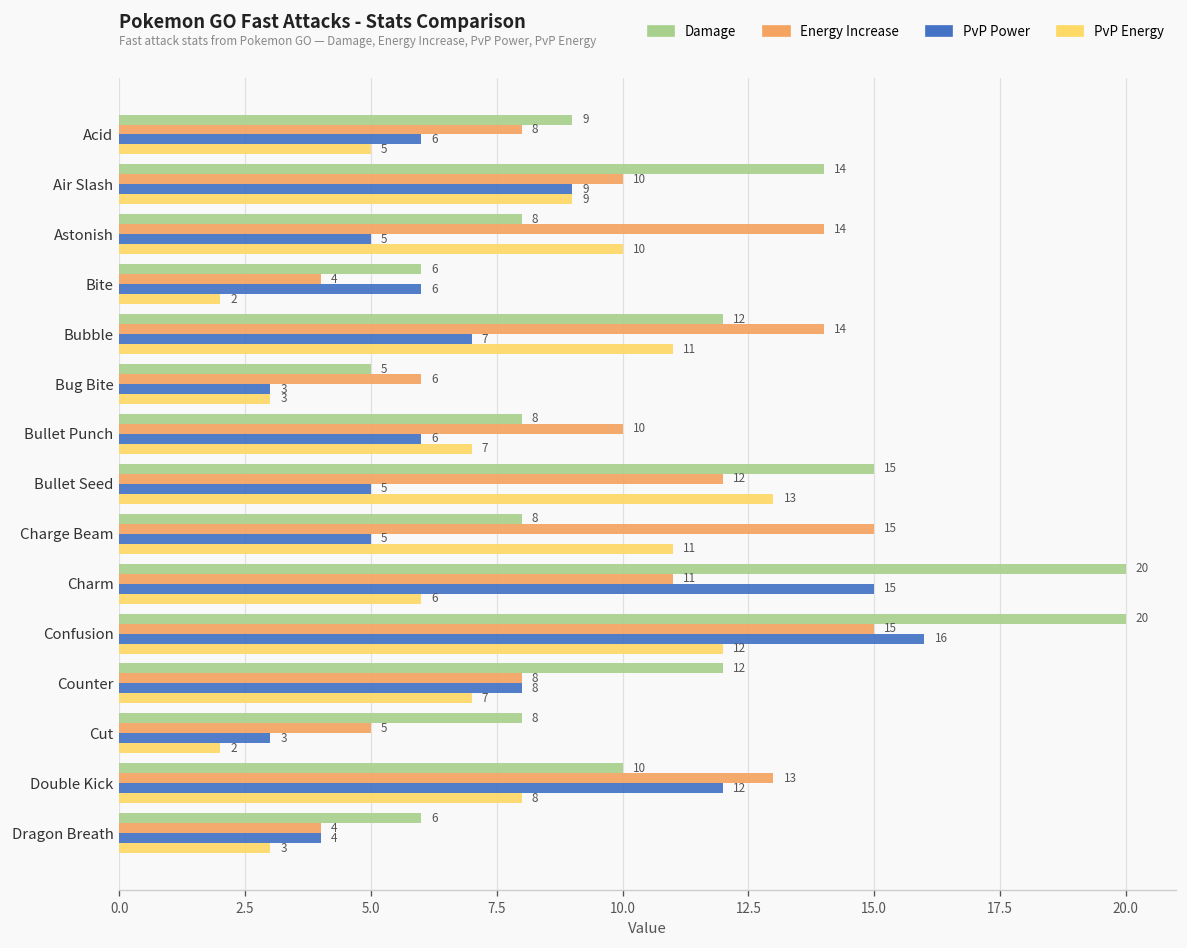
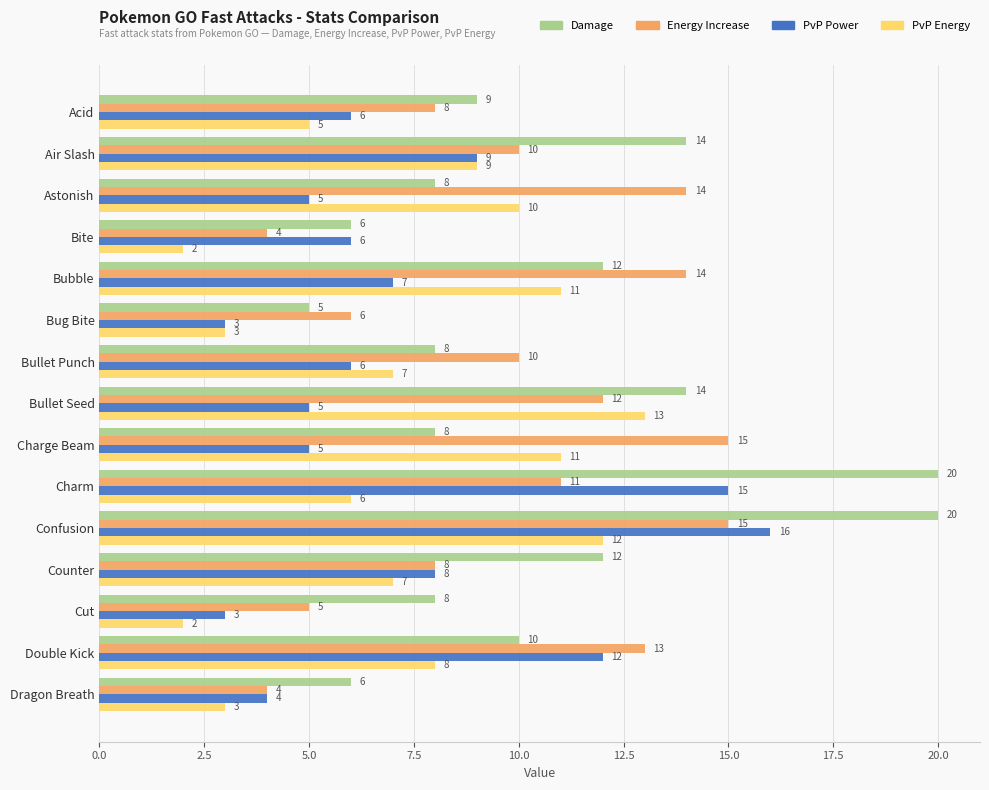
  {
    "Damage": {
      "Acid": 9,
      "Air Slash": 14,
      "Astonish": 8,
      "Bite": 6,
      "Bubble": 12,
      "Bug Bite": 5,
      "Bullet Punch": 8,
-     "Bullet Seed": 15,
+     "Bullet Seed": 14,
      "Charge Beam": 8,
      "Charm": 20,
      "Confusion": 20,
      "Counter": 12,
      "Cut": 8,
      "Double Kick": 10,
      "Dragon Breath": 6
    },
    "PvP Power": {
      "Acid": 6,
      "Astonish": 5,
      "Bite": 6,
      "Bubble": 7,
      "Bullet Punch": 6,
      "Bullet Seed": 5,
      "Charge Beam": 5,
      "Charm": 15,
      "Confusion": 16,
      "Cut": 3,
      "Double Kick": 12
    }
  }
